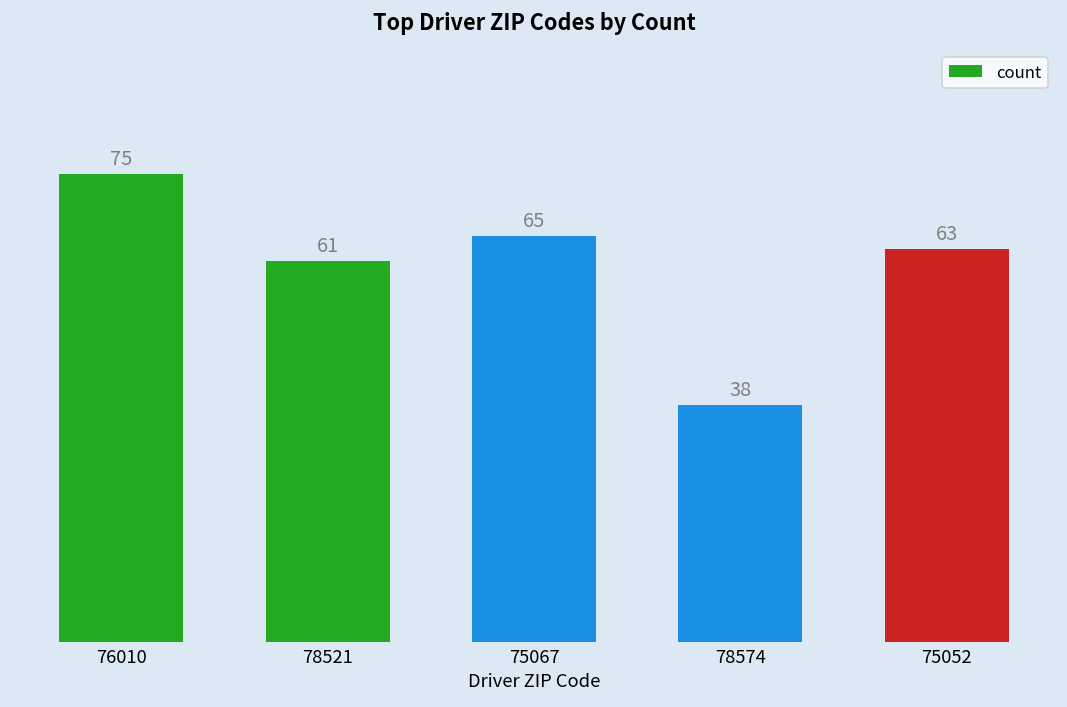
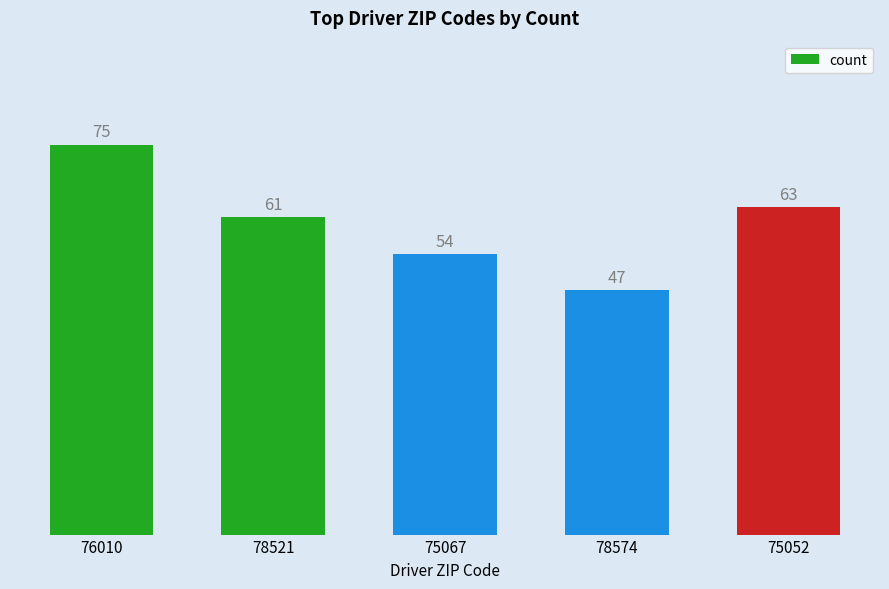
  {
    "76010": 75,
    "78521": 61,
-   "75067": 65,
-   "78574": 38,
+   "75067": 54,
+   "78574": 47,
    "75052": 63
  }
